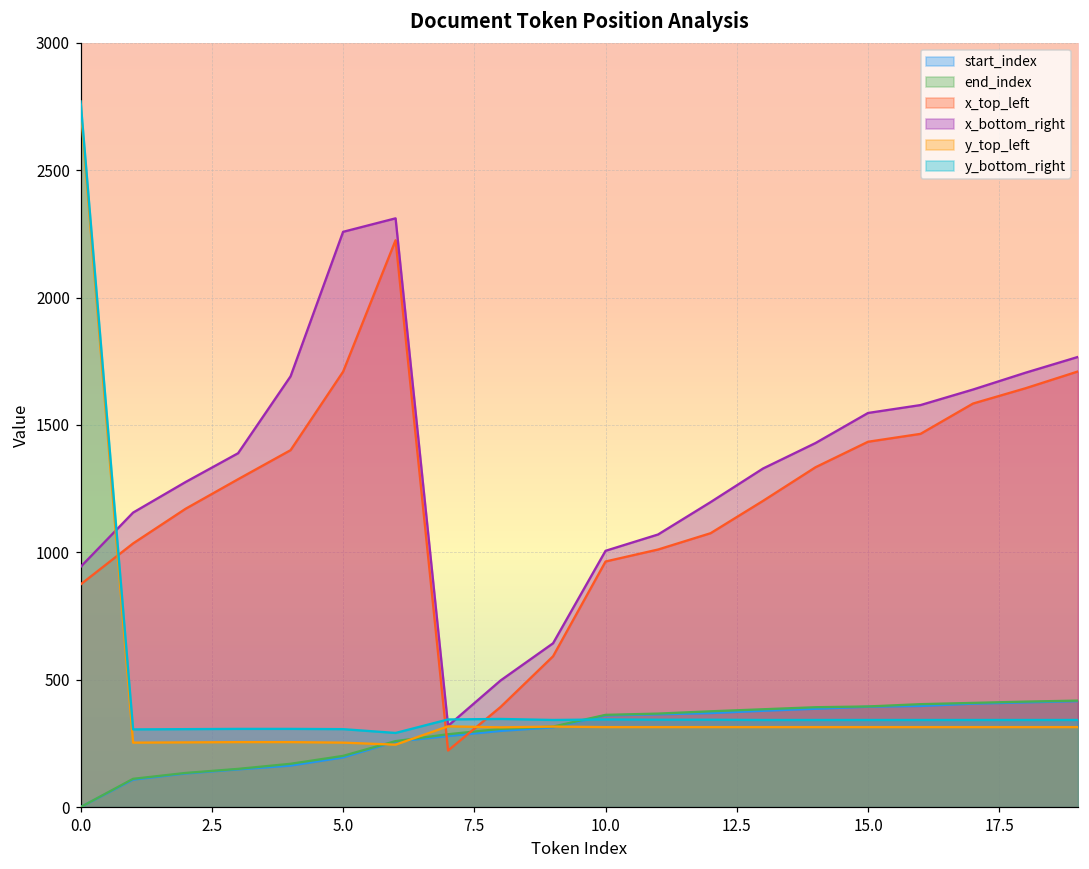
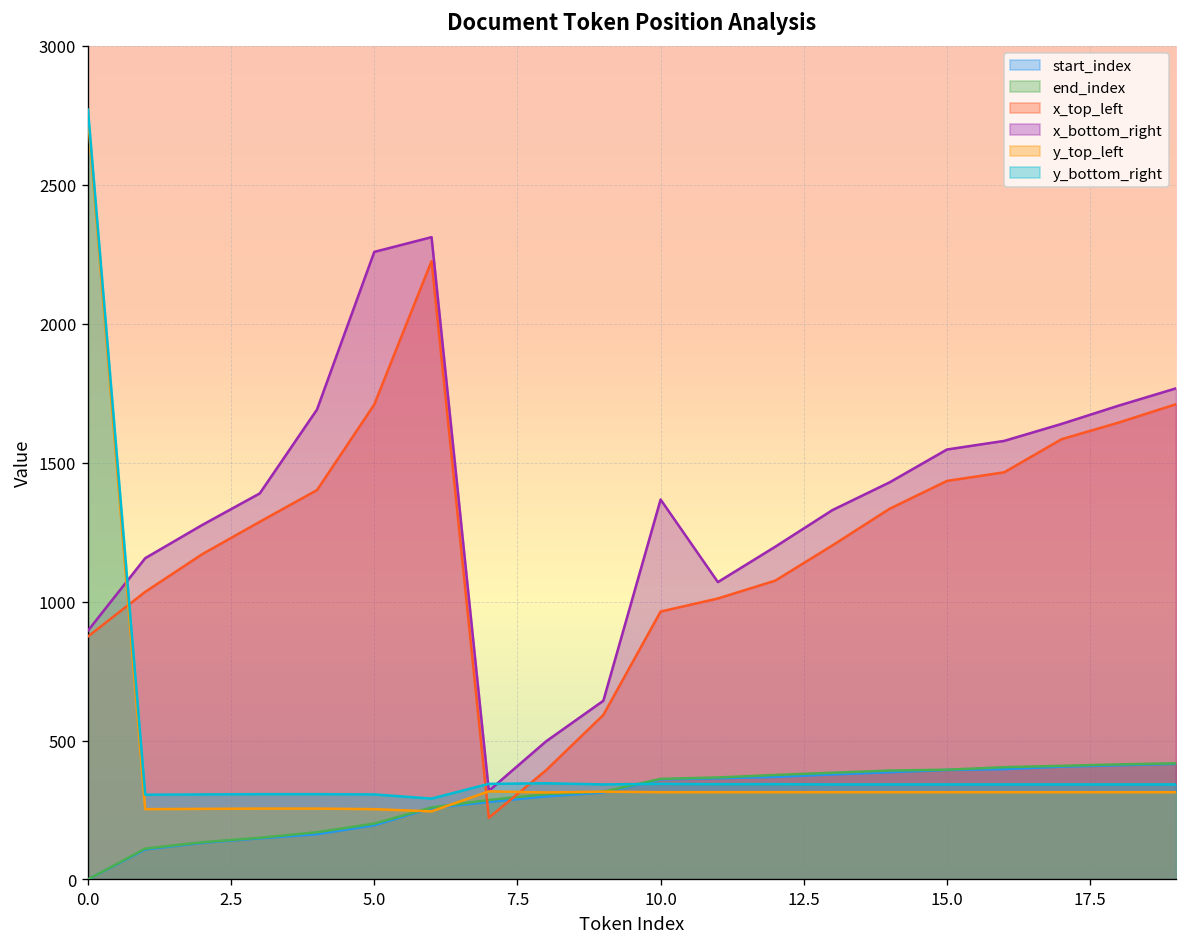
  {
    "x_bottom_right": {
-     "0.0": 940,
+     "0.0": 900,
      "5.0": 2260,
-     "10.0": 1010,
+     "10.0": 1370,
      "15.0": 1550
    }
  }
